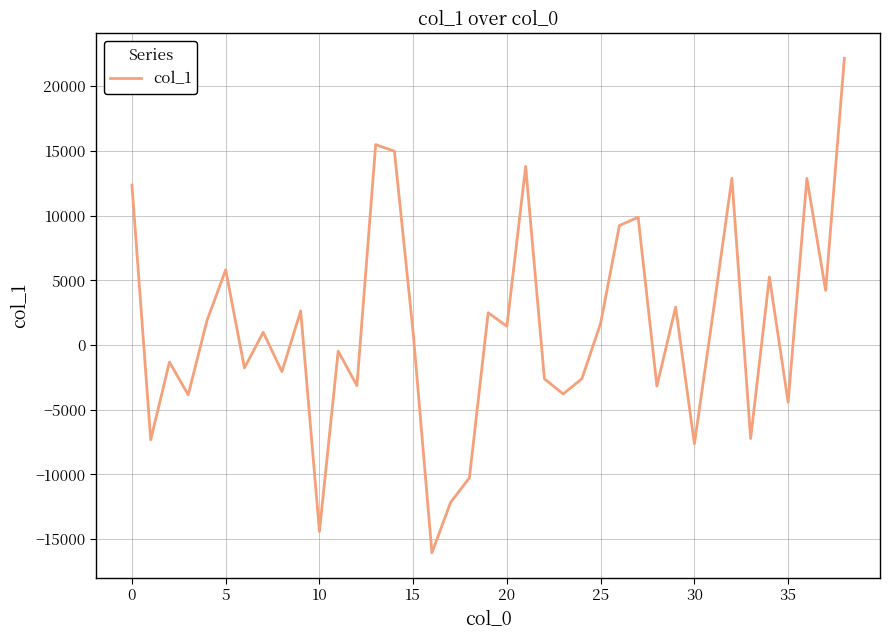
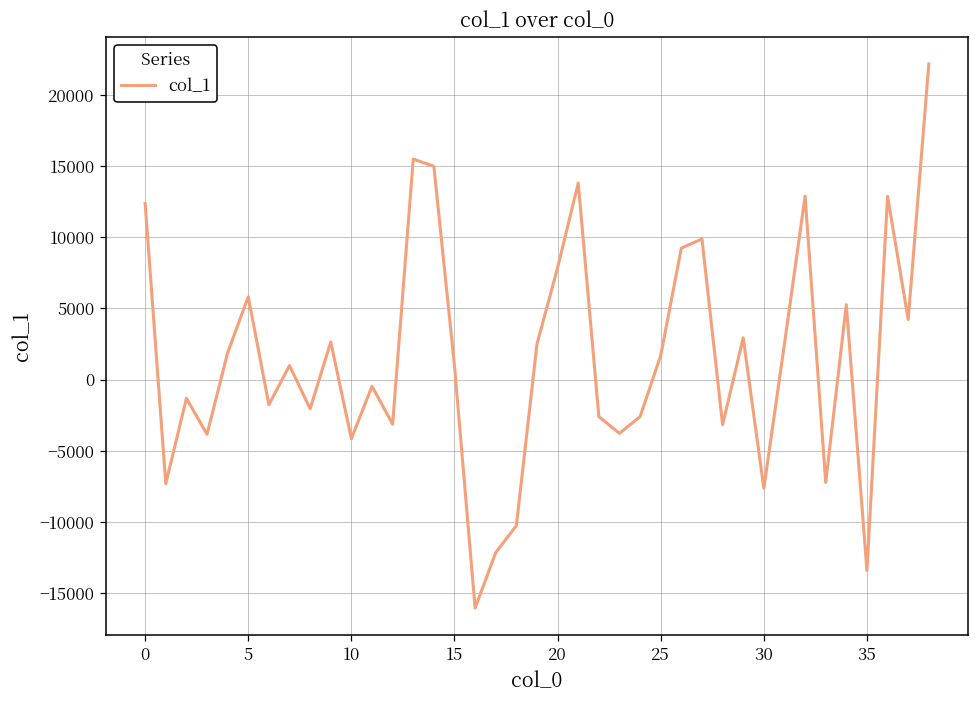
  {
    "0": 12400,
    "5": 5800,
-   "10": -14400,
+   "10": -4100,
    "15": 1000,
-   "20": 1500,
+   "20": 7900,
    "25": 1700,
    "30": -7600,
-   "35": -4400
+   "35": -13400
  }
